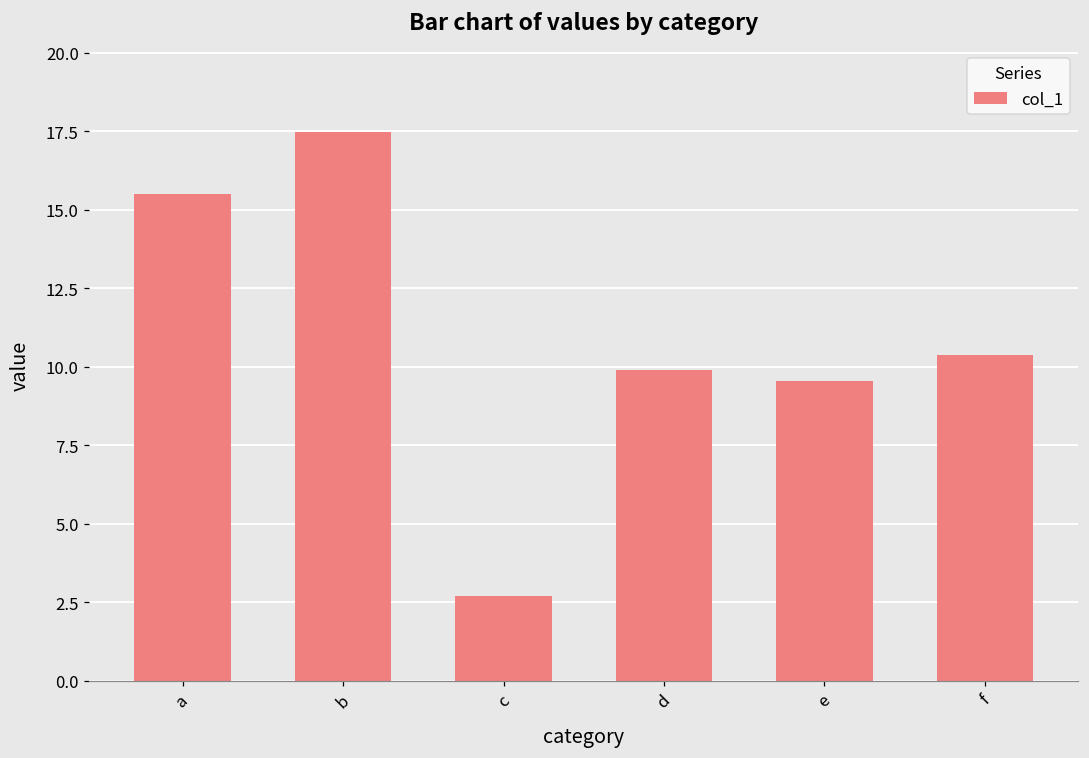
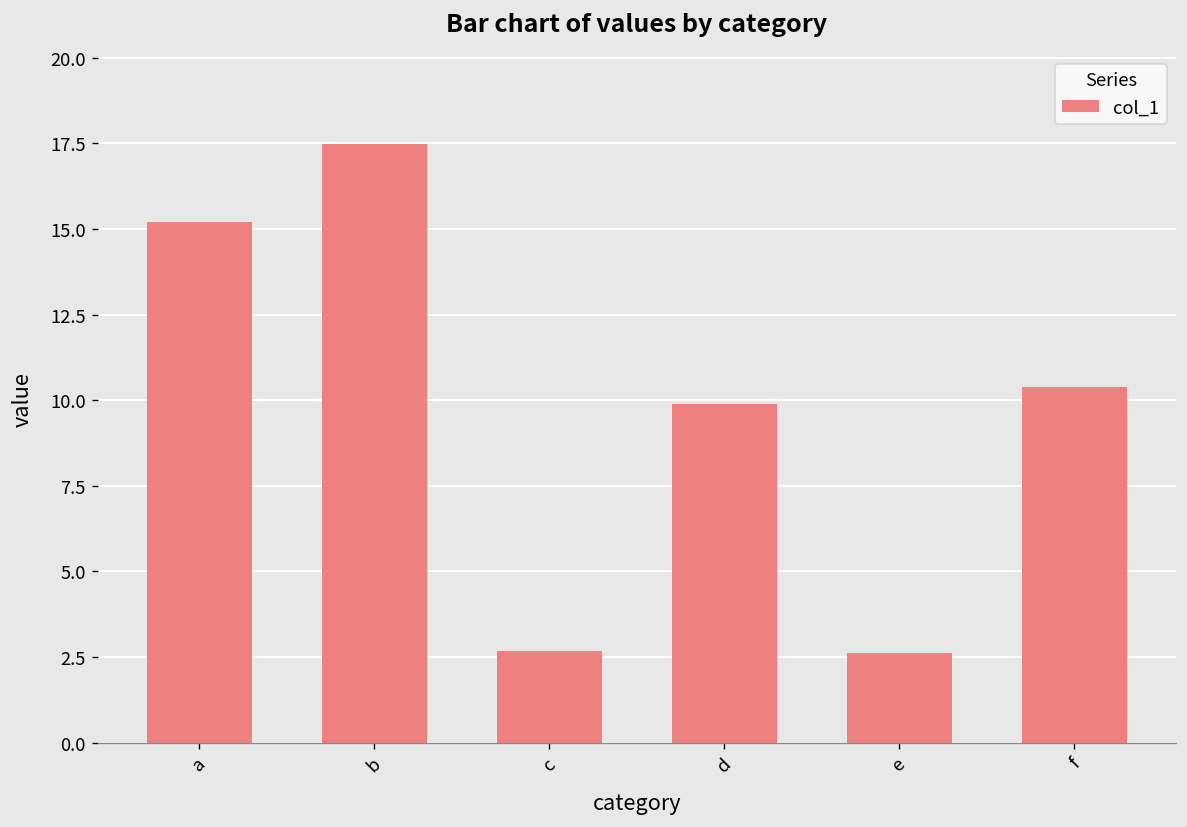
  {
-   "a": 15.5,
+   "a": 15.2,
    "b": 17.5,
    "c": 2.7,
    "d": 9.9,
-   "e": 9.6,
+   "e": 2.6,
    "f": 10.4
  }
